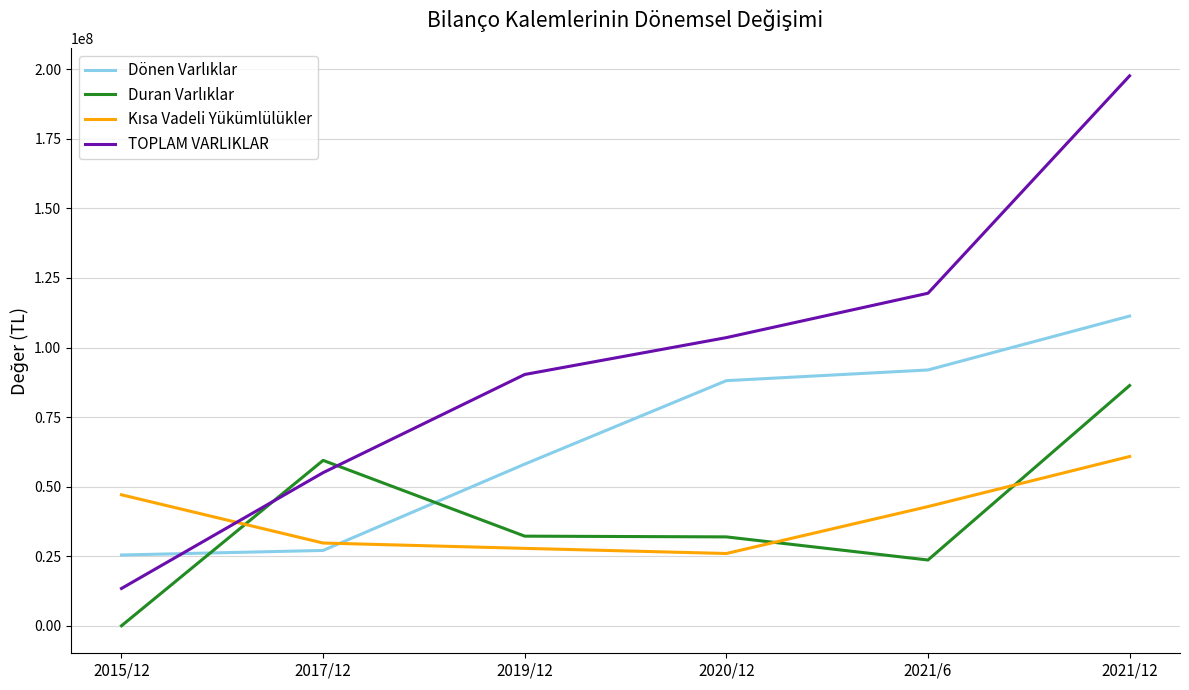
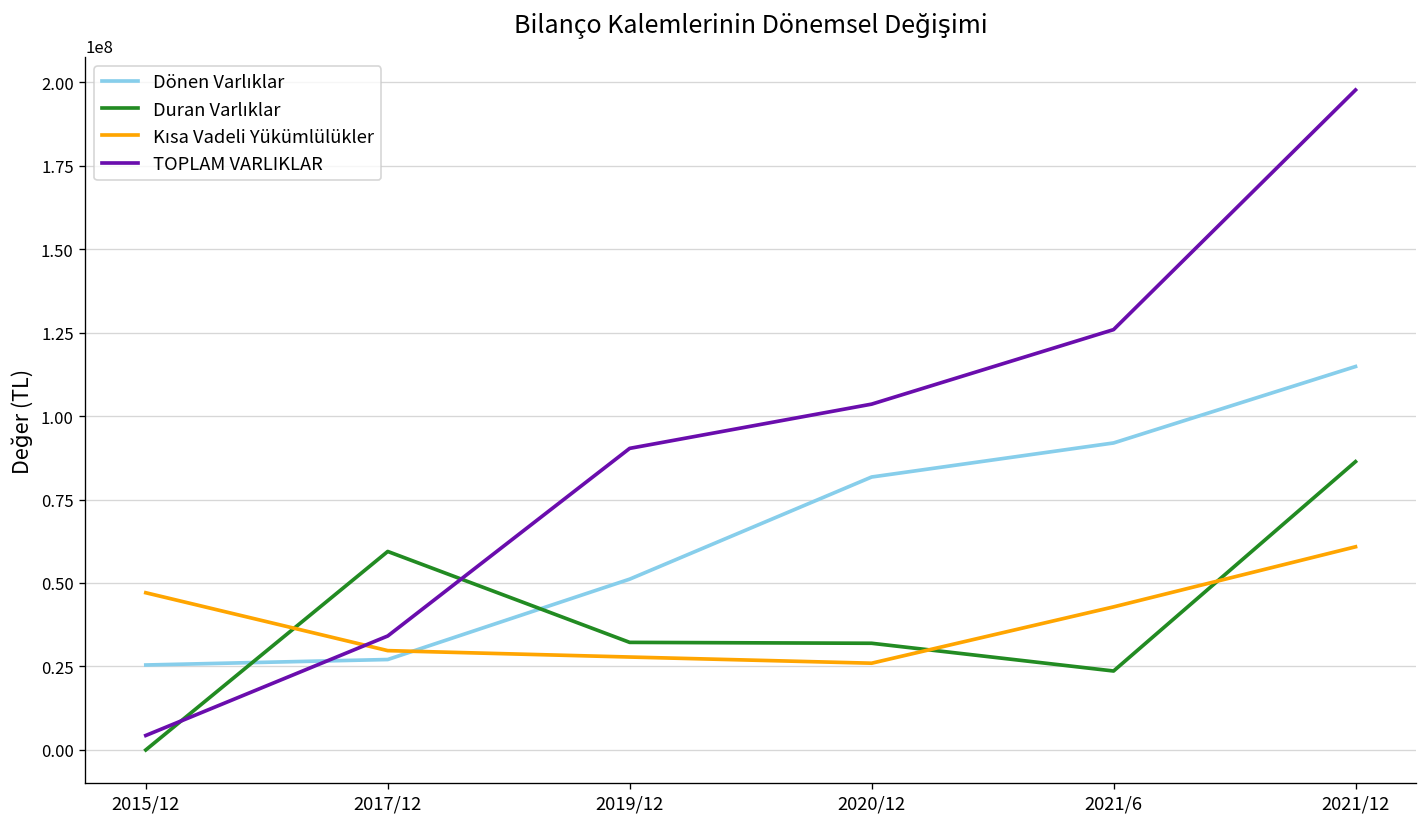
  {
    "Dönen Varlıklar": {
      "2015/12": 25000000,
      "2017/12": 27000000,
-     "2019/12": 58000000,
-     "2020/12": 88000000,
+     "2019/12": 51000000,
+     "2020/12": 82000000,
      "2021/6": 92000000,
-     "2021/12": 111000000
+     "2021/12": 115000000
    },
    "Duran Varlıklar": {
      "2015/12": 0,
      "2017/12": 59000000,
      "2019/12": 32000000,
      "2020/12": 32000000,
      "2021/6": 24000000,
      "2021/12": 86000000
    },
    "Kısa Vadeli Yükümlülükler": {
      "2015/12": 47000000,
      "2017/12": 30000000,
      "2019/12": 28000000,
      "2020/12": 26000000,
      "2021/6": 43000000,
      "2021/12": 61000000
    },
    "TOPLAM VARLIKLAR": {
-     "2015/12": 13000000,
-     "2017/12": 55000000,
+     "2015/12": 4000000,
+     "2017/12": 34000000,
      "2019/12": 90000000,
      "2020/12": 104000000,
-     "2021/6": 120000000,
+     "2021/6": 126000000,
      "2021/12": 198000000
    }
  }
